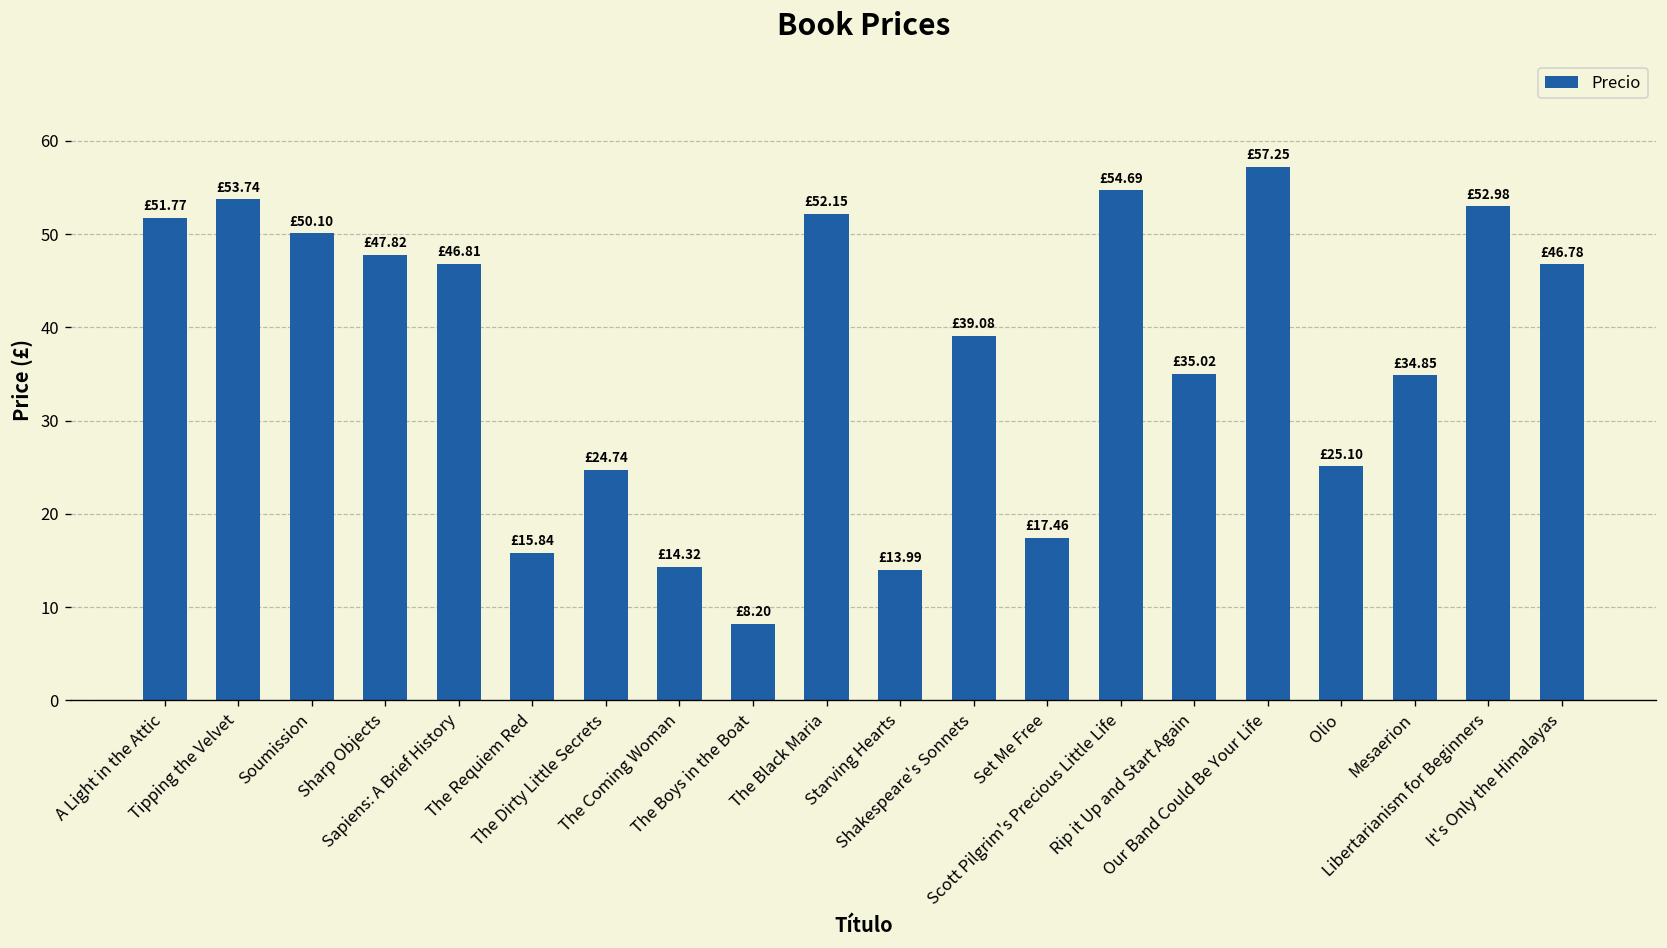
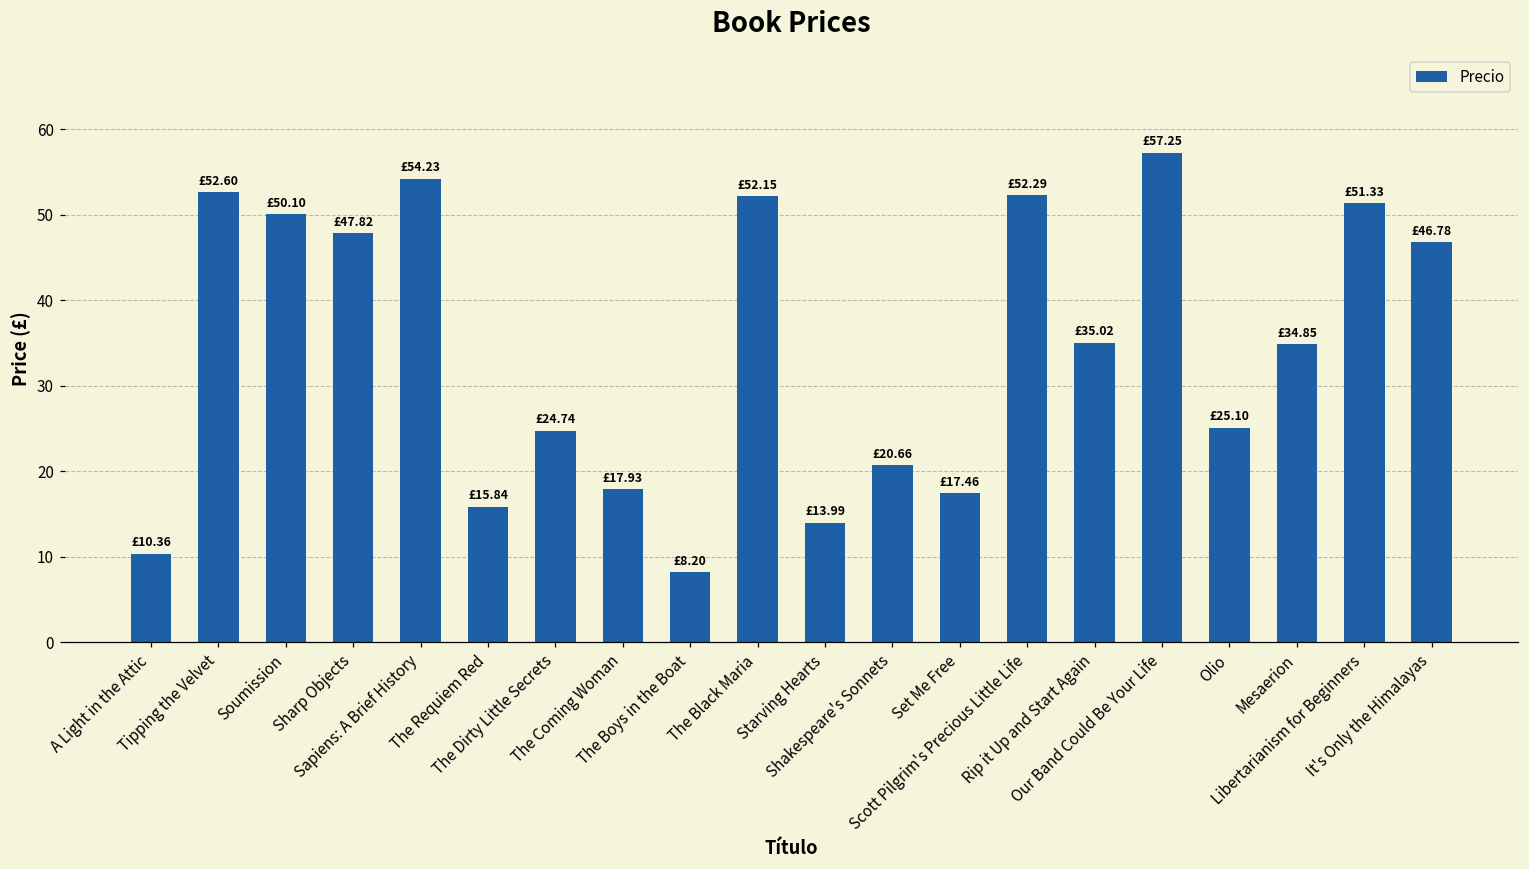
  {
-   "A Light in the Attic": "£51.77",
-   "Tipping the Velvet": "£53.74",
+   "A Light in the Attic": "£10.36",
+   "Tipping the Velvet": "£52.60",
    "Soumission": "£50.10",
    "Sharp Objects": "£47.82",
-   "Sapiens: A Brief History": "£46.81",
+   "Sapiens: A Brief History": "£54.23",
    "The Requiem Red": "£15.84",
    "The Dirty Little Secrets": "£24.74",
-   "The Coming Woman": "£14.32",
+   "The Coming Woman": "£17.93",
    "The Boys in the Boat": "£8.20",
    "The Black Maria": "£52.15",
    "Starving Hearts": "£13.99",
-   "Shakespeare's Sonnets": "£39.08",
+   "Shakespeare's Sonnets": "£20.66",
    "Set Me Free": "£17.46",
-   "Scott Pilgrim's Precious Little Life": "£54.69",
+   "Scott Pilgrim's Precious Little Life": "£52.29",
    "Rip it Up and Start Again": "£35.02",
    "Our Band Could Be Your Life": "£57.25",
    "Olio": "£25.10",
    "Mesaerion": "£34.85",
-   "Libertarianism for Beginners": "£52.98",
+   "Libertarianism for Beginners": "£51.33",
    "It's Only the Himalayas": "£46.78"
  }
